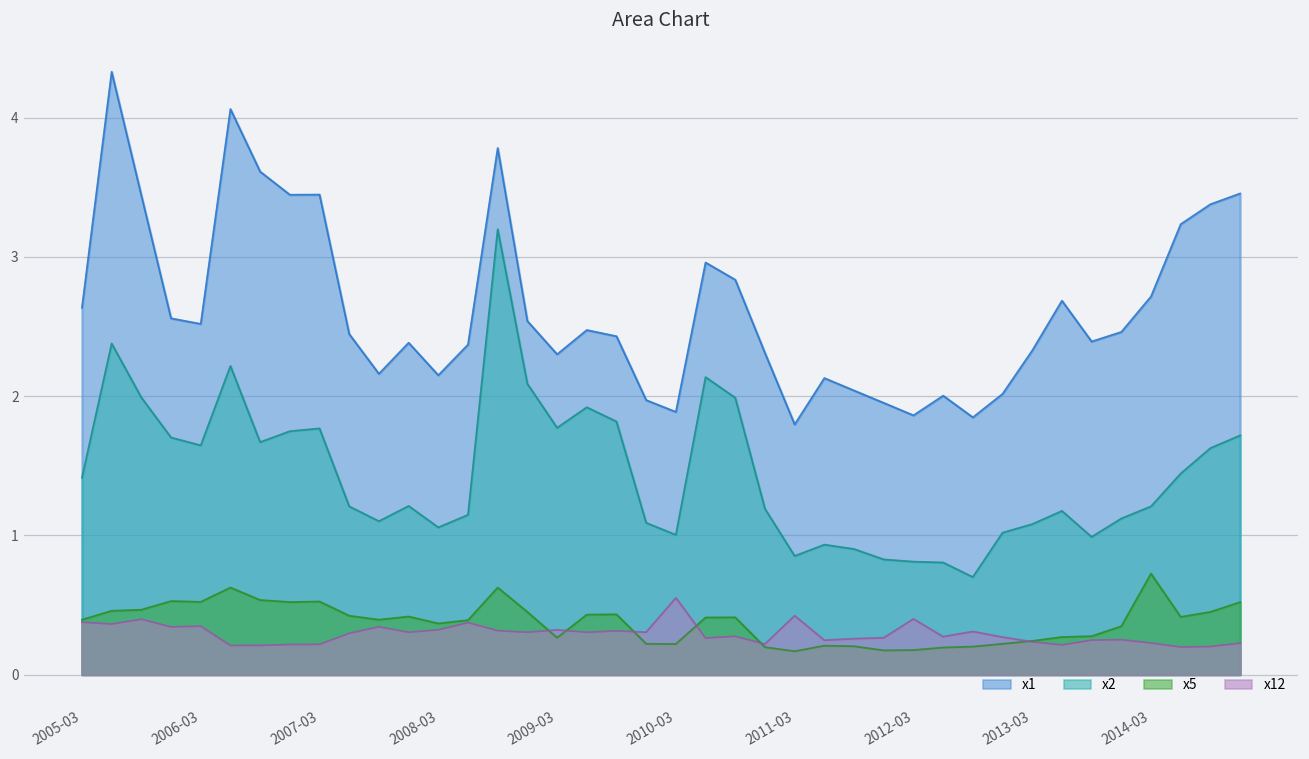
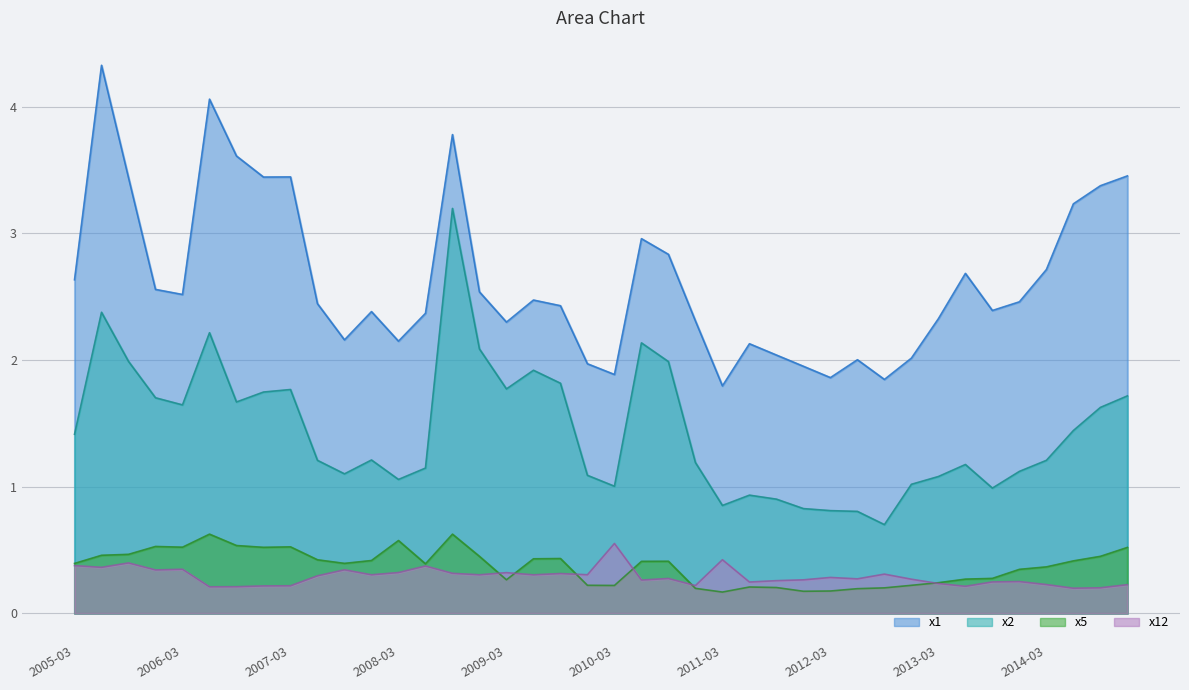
  {
    "x5": {
      "2006-03": 0.52,
      "2007-03": 0.52,
-     "2008-03": 0.37,
+     "2008-03": 0.57,
      "2009-03": 0.26,
      "2010-03": 0.22,
      "2011-03": 0.17,
      "2012-03": 0.18,
-     "2014-03": 0.72
+     "2014-03": 0.37
    },
    "x12": {
      "2006-03": 0.35,
      "2007-03": 0.22,
      "2008-03": 0.32,
      "2009-03": 0.32,
      "2010-03": 0.55,
      "2011-03": 0.42,
-     "2012-03": 0.40,
+     "2012-03": 0.28,
      "2014-03": 0.23
    }
  }
